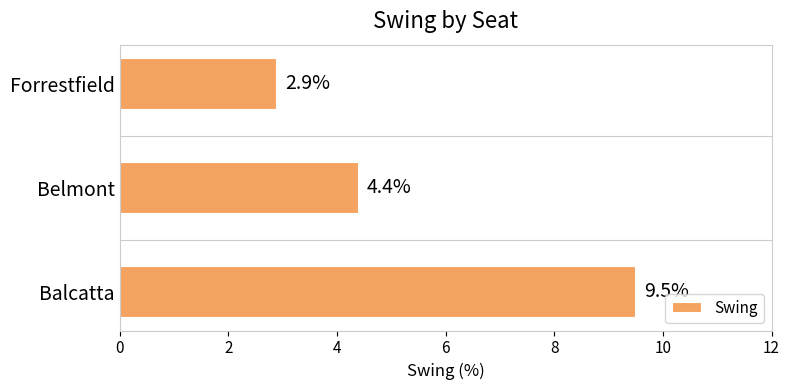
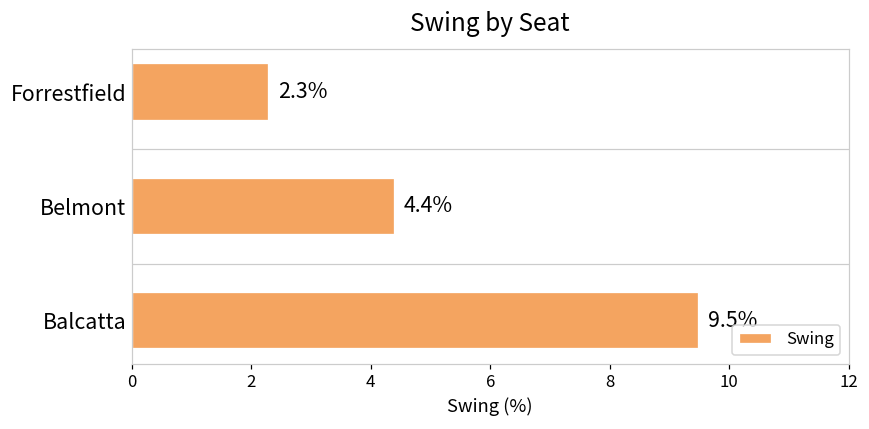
  {
-   "Forrestfield": "2.9%",
+   "Forrestfield": "2.3%",
    "Belmont": "4.4%"
  }
